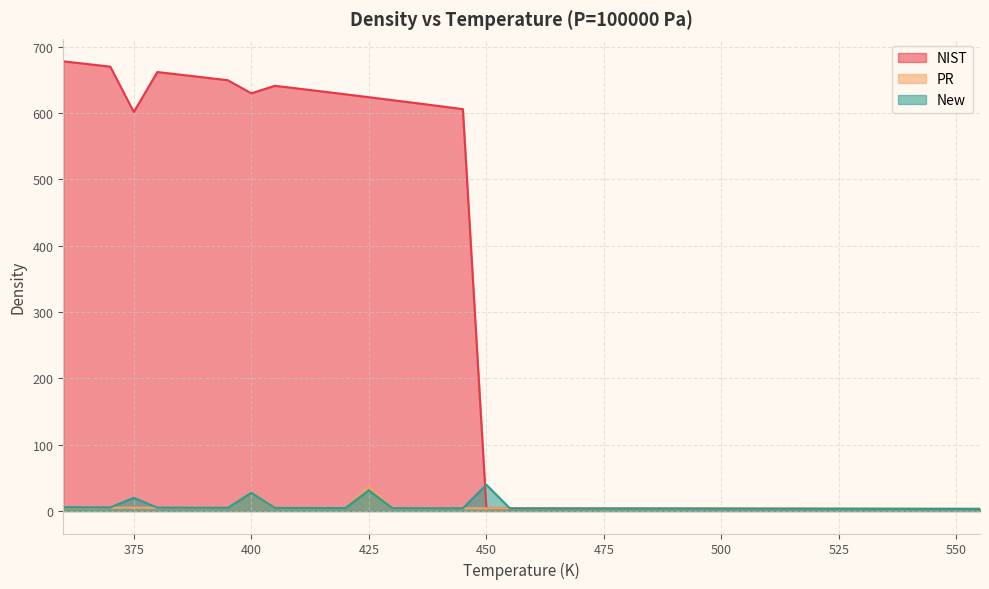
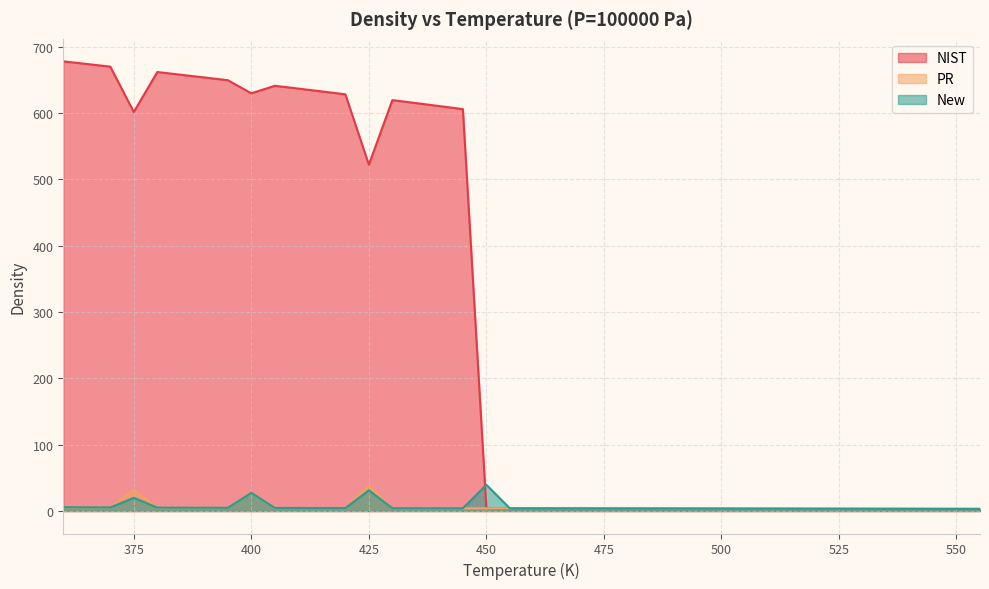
  {
    "NIST": {
      "375": 600,
      "400": 630,
-     "425": 620
+     "425": 520
    },
    "PR": {
-     "375": 10,
+     "375": 30,
      "425": 40
    },
    "New": {
      "375": 20,
      "425": 30,
      "450": 40
    }
  }
